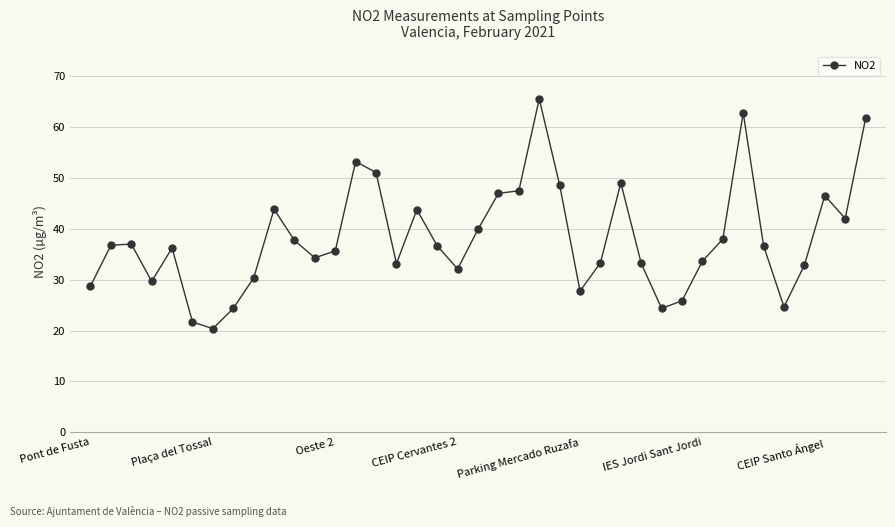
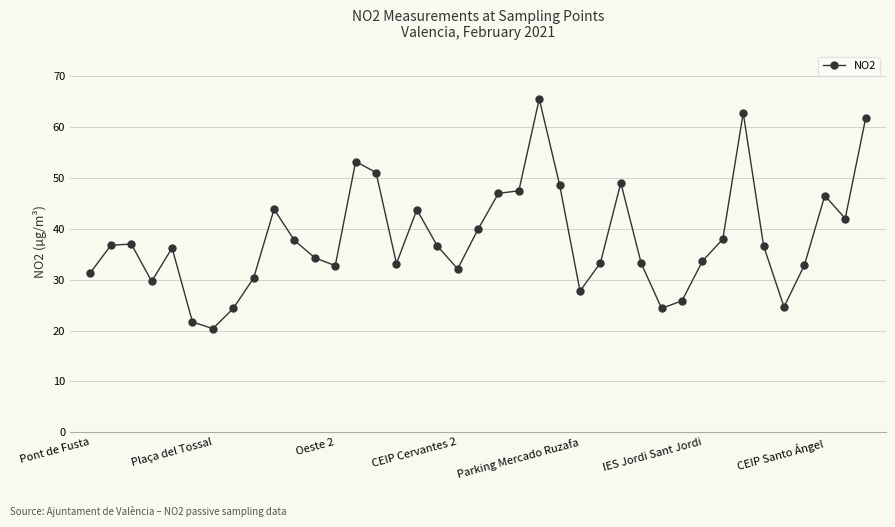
  {
-   "Pont de Fusta": 29,
+   "Pont de Fusta": 31,
    "Plaça del Tossal": 20,
-   "Oeste 2": 36,
+   "Oeste 2": 33,
    "CEIP Cervantes 2": 32,
    "Parking Mercado Ruzafa": 28,
    "IES Jordi Sant Jordi": 34,
    "CEIP Santo Ángel": 47
  }
